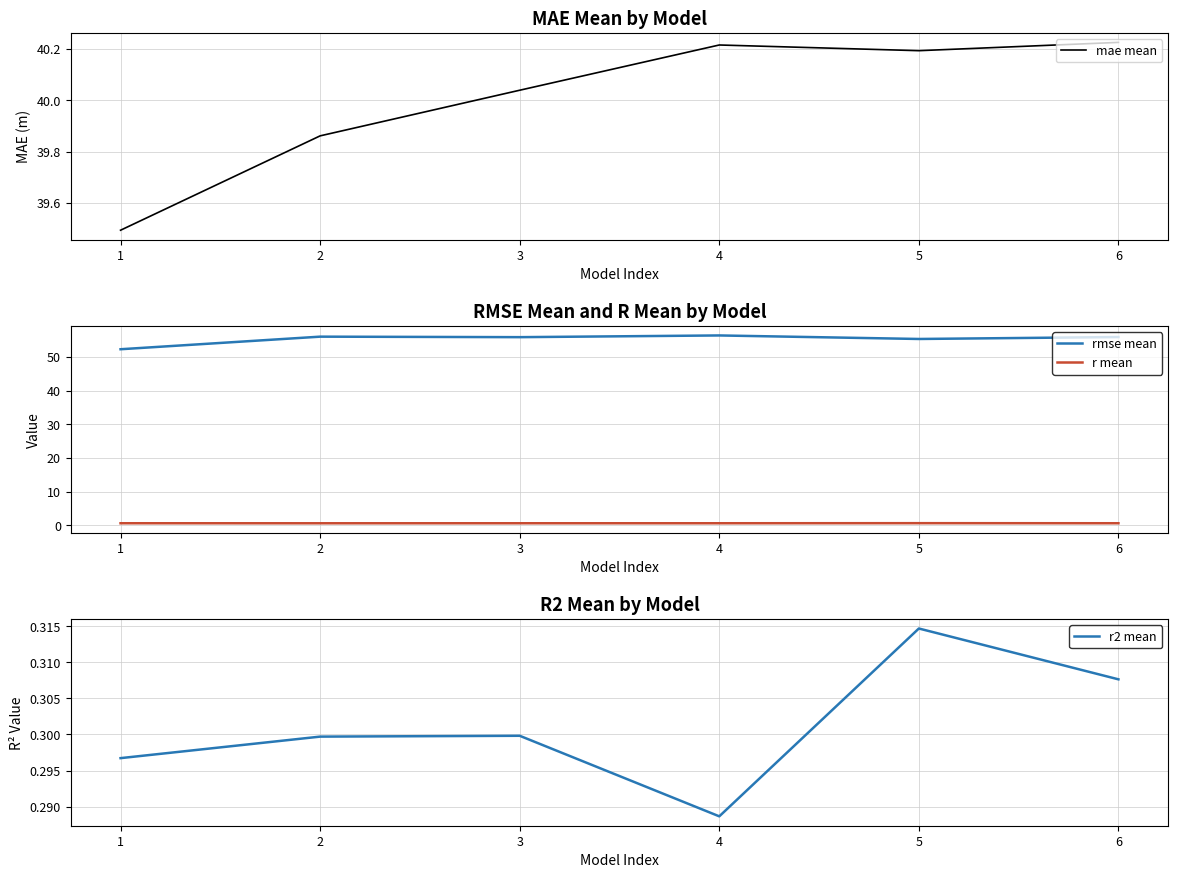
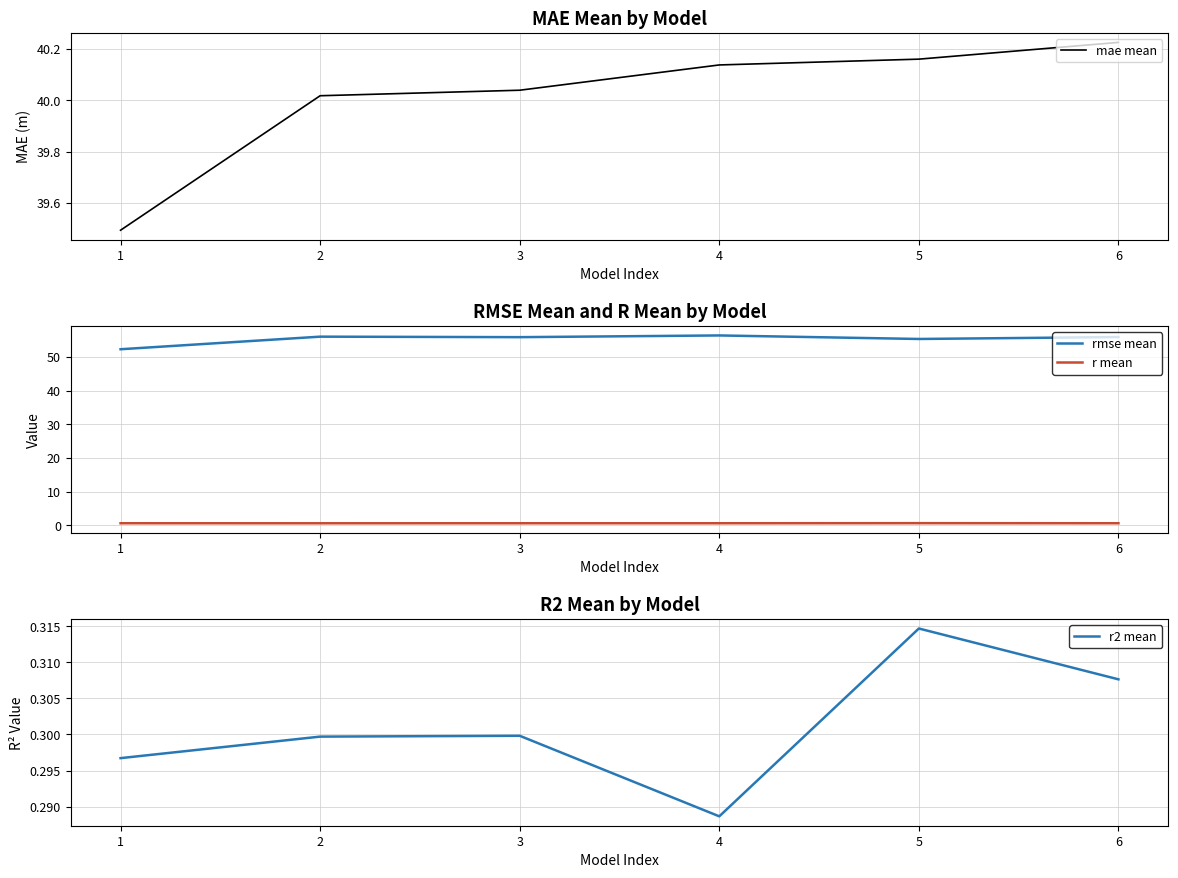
  {
    "MAE Mean by Model": {
      "1": 39.49,
-     "2": 39.86,
+     "2": 40.02,
      "3": 40.04,
-     "4": 40.22,
-     "5": 40.19
+     "4": 40.14,
+     "5": 40.16
    },
    "RMSE Mean and R Mean by Model": {
      "rmse mean": {
        "1": 52,
        "2": 56,
        "3": 56,
        "4": 56,
        "5": 55
      },
      "r mean": {
        "1": 1,
        "2": 1,
        "3": 1,
        "4": 1,
        "5": 1,
        "6": 1
      }
    },
    "R2 Mean by Model": {
      "1": 0.297,
      "2": 0.300,
      "3": 0.300,
      "4": 0.289,
      "5": 0.315,
      "6": 0.308
    }
  }
